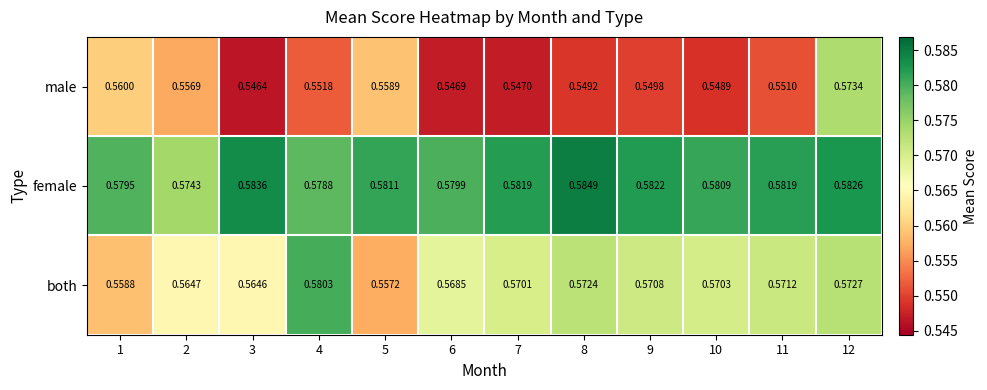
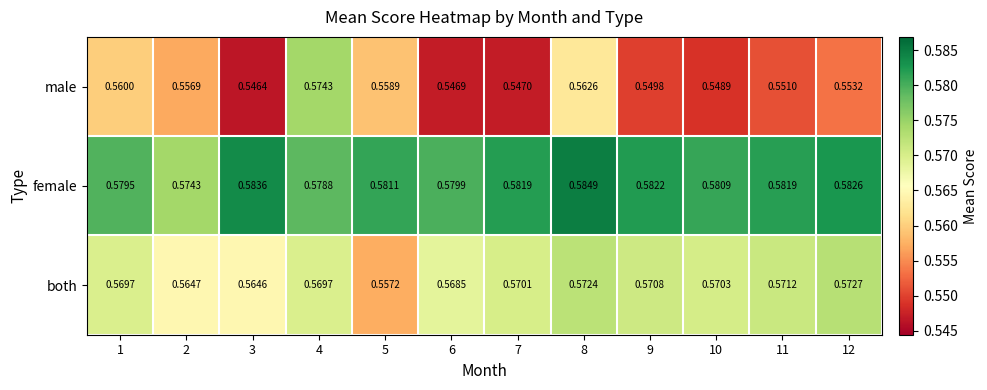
  {
    "male": {
      "1": 0.5600,
      "2": 0.5569,
      "3": 0.5464,
-     "4": 0.5518,
+     "4": 0.5743,
      "5": 0.5589,
      "6": 0.5469,
      "7": 0.5470,
-     "8": 0.5492,
+     "8": 0.5626,
      "9": 0.5498,
      "10": 0.5489,
      "11": 0.5510,
-     "12": 0.5734
+     "12": 0.5532
    },
    "female": {
      "1": 0.5795,
      "2": 0.5743,
      "3": 0.5836,
      "4": 0.5788,
      "5": 0.5811,
      "6": 0.5799,
      "7": 0.5819,
      "8": 0.5849,
      "9": 0.5822,
      "10": 0.5809,
      "11": 0.5819,
      "12": 0.5826
    },
    "both": {
-     "1": 0.5588,
+     "1": 0.5697,
      "2": 0.5647,
      "3": 0.5646,
-     "4": 0.5803,
+     "4": 0.5697,
      "5": 0.5572,
      "6": 0.5685,
      "7": 0.5701,
      "8": 0.5724,
      "9": 0.5708,
      "10": 0.5703,
      "11": 0.5712,
      "12": 0.5727
    }
  }
